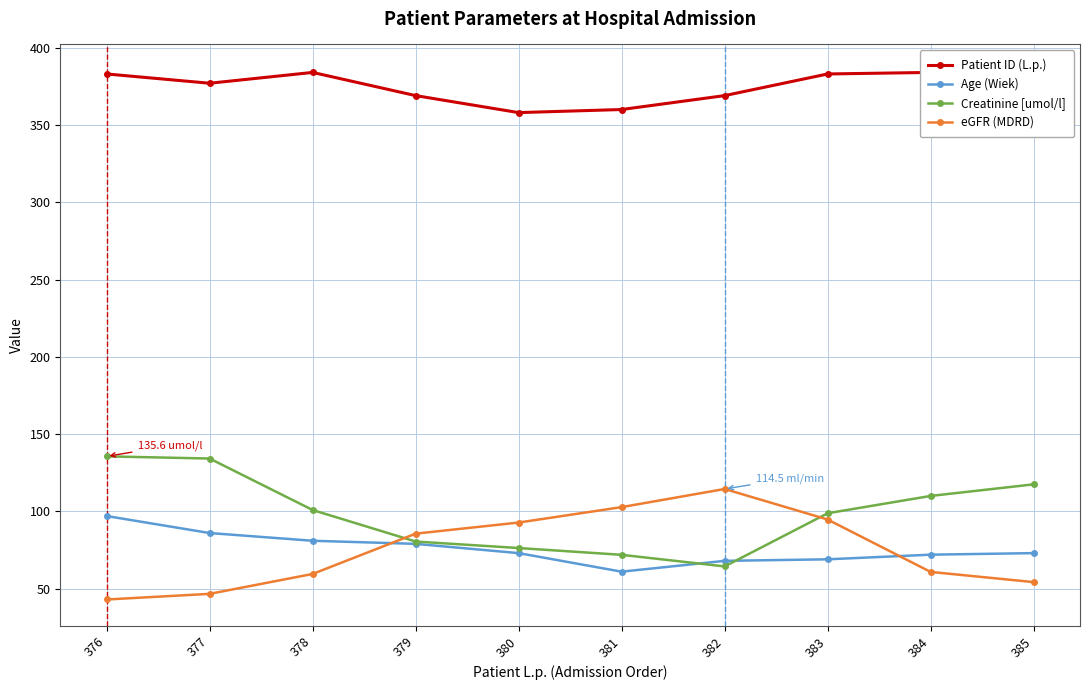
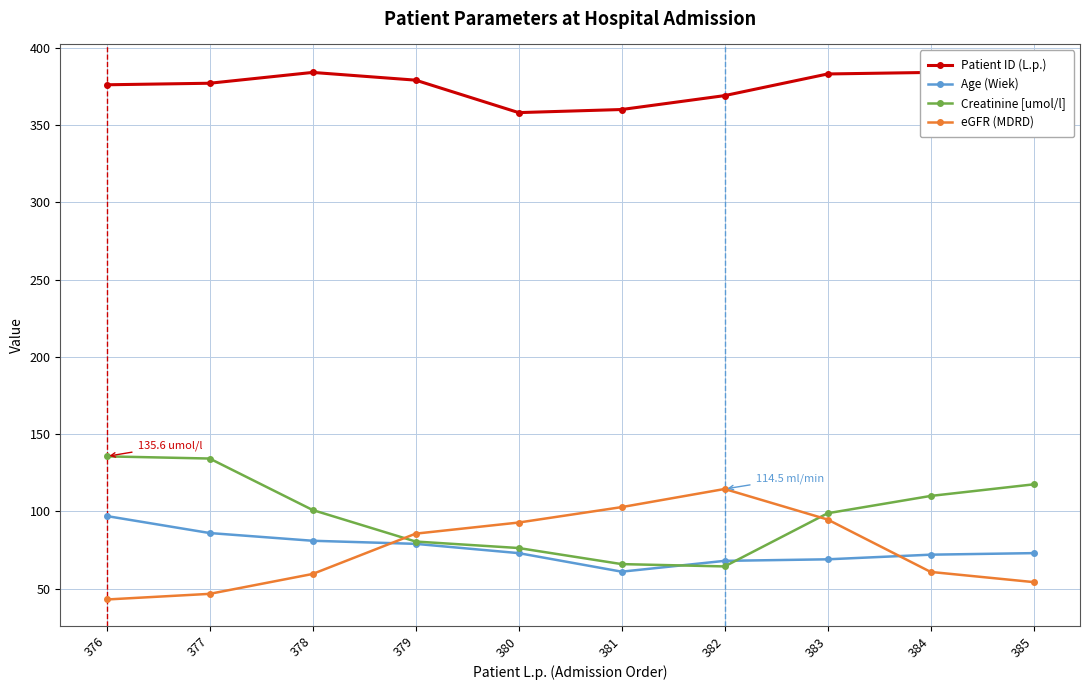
  {
    "Patient ID (L.p.)": {
-     "376": 383,
+     "376": 376,
      "377": 377,
      "378": 384,
-     "379": 369,
+     "379": 379,
      "380": 358,
      "381": 360,
      "382": 369,
      "383": 383
    },
    "Age (Wiek)": {
      "376": 97,
      "377": 86,
      "378": 81,
      "380": 73,
      "381": 61,
      "382": 68,
      "383": 69,
      "384": 72,
      "385": 73
    },
    "Creatinine [umol/l]": {
      "377": 134,
      "378": 101,
      "380": 76,
-     "381": 72,
+     "381": 66,
      "382": 64,
      "383": 99,
      "384": 110,
      "385": 118
    },
    "eGFR (MDRD)": {
      "382": 114.5
    }
  }
